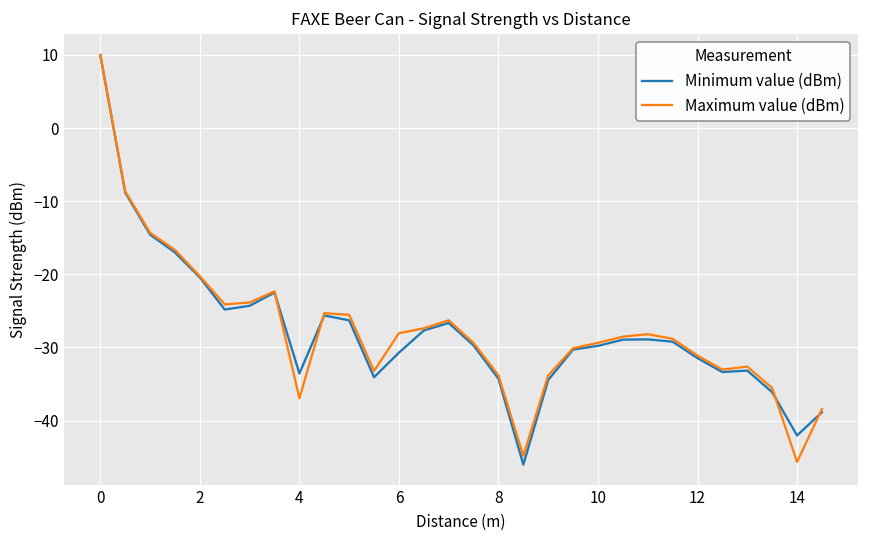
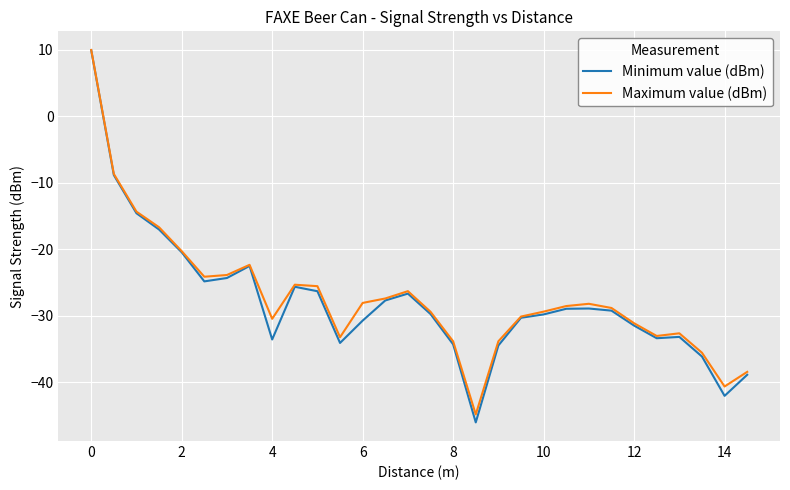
  {
    "Minimum value (dBm)": {
      "4": -34,
      "6": -31,
      "8": -34,
      "10": -30,
      "14": -42
    },
    "Maximum value (dBm)": {
-     "4": -37,
+     "4": -30,
      "6": -28,
      "8": -34,
      "10": -29,
-     "14": -46
+     "14": -41
    }
  }
